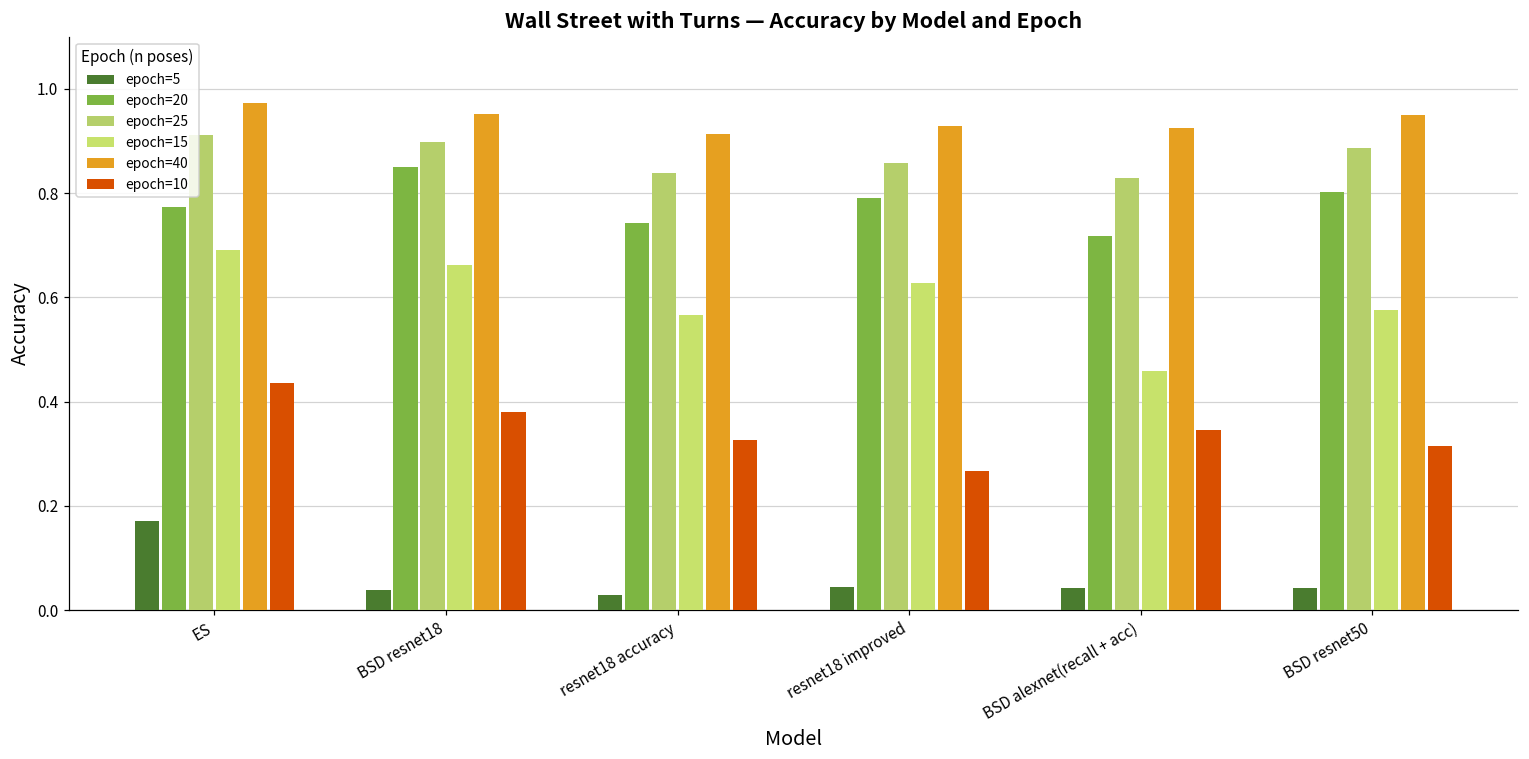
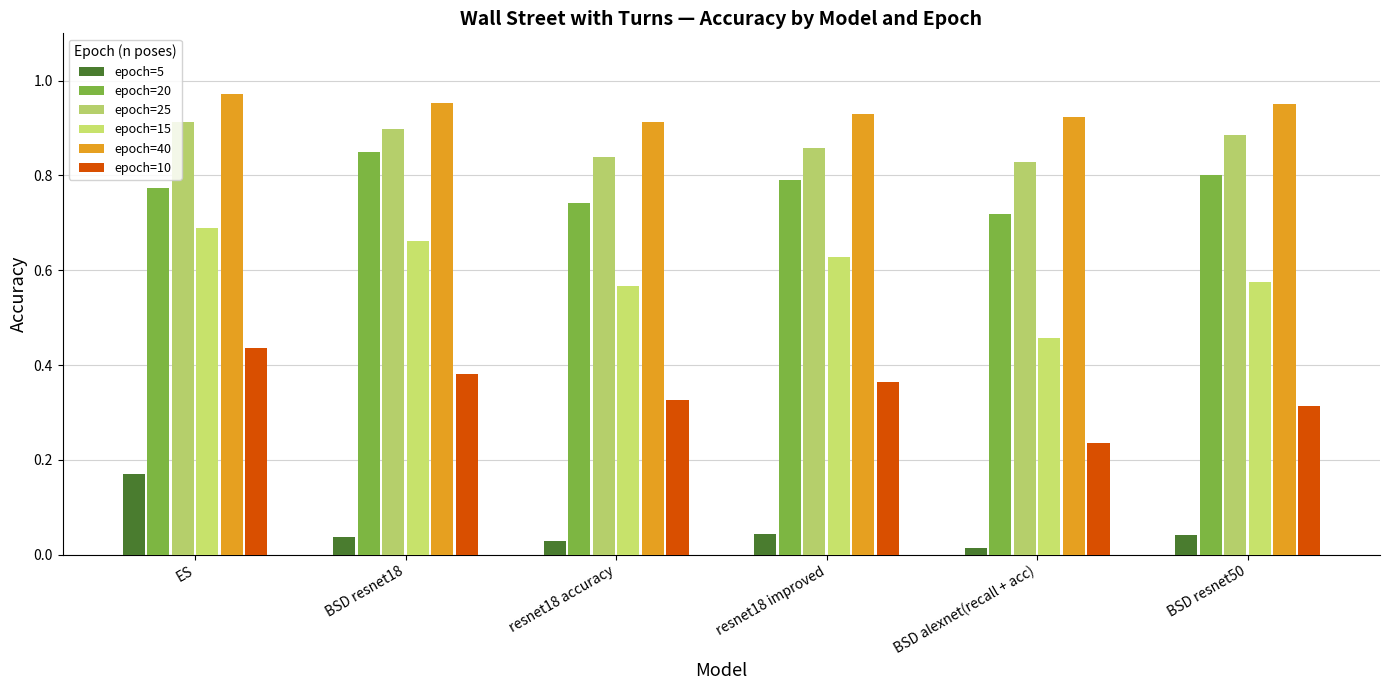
  {
    "epoch=5": {
      "ES": 0.17,
      "BSD resnet18": 0.04,
      "resnet18 accuracy": 0.03,
      "resnet18 improved": 0.04,
-     "BSD alexnet(recall + acc)": 0.04,
+     "BSD alexnet(recall + acc)": 0.01,
      "BSD resnet50": 0.04
    },
    "epoch=20": {
      "ES": 0.77,
      "BSD resnet18": 0.85,
      "resnet18 accuracy": 0.74,
      "resnet18 improved": 0.79,
      "BSD alexnet(recall + acc)": 0.72,
      "BSD resnet50": 0.80
    },
    "epoch=40": {
      "ES": 0.97,
      "BSD resnet18": 0.95,
      "resnet18 accuracy": 0.91,
      "resnet18 improved": 0.93,
      "BSD alexnet(recall + acc)": 0.92,
      "BSD resnet50": 0.95
    },
    "epoch=10": {
      "ES": 0.44,
      "BSD resnet18": 0.38,
      "resnet18 accuracy": 0.33,
-     "resnet18 improved": 0.27,
-     "BSD alexnet(recall + acc)": 0.35,
+     "resnet18 improved": 0.36,
+     "BSD alexnet(recall + acc)": 0.24,
      "BSD resnet50": 0.31
    }
  }
